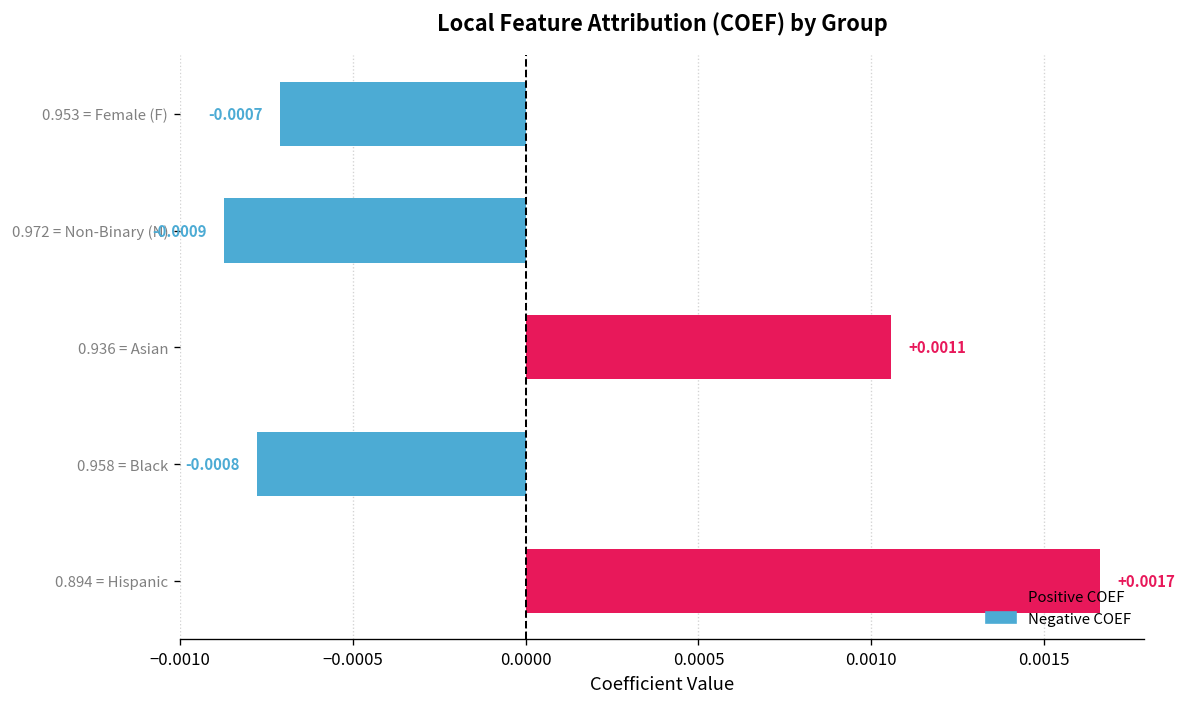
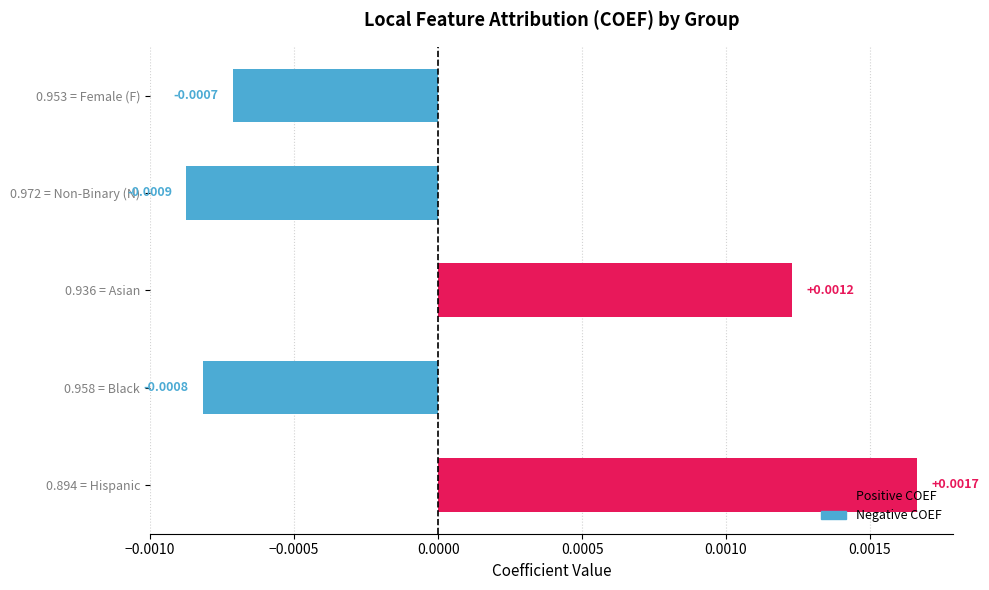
  {
    "0.953 = Female (F)": "-0.0007",
    "0.972 = Non-Binary (N)": "-0.0009",
-   "0.936 = Asian": "+0.0011",
-   "0.958 = Black": "-0.00078",
+   "0.936 = Asian": "+0.0012",
+   "0.958 = Black": "-0.00082",
    "0.894 = Hispanic": "+0.0017"
  }
